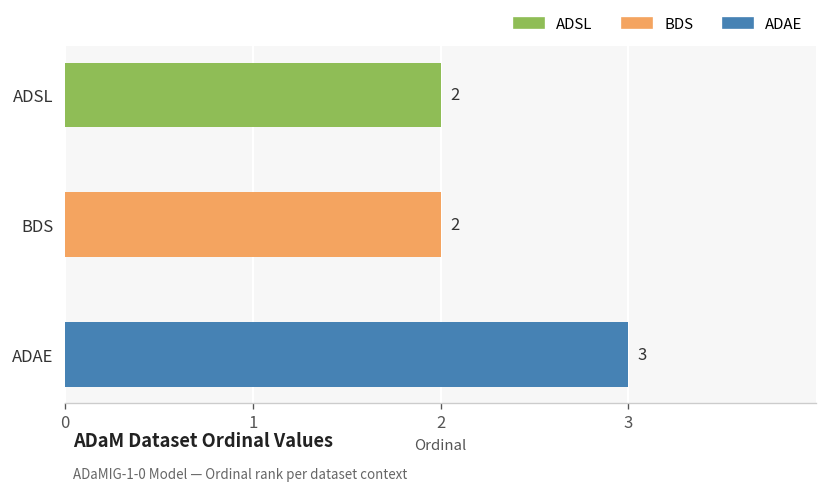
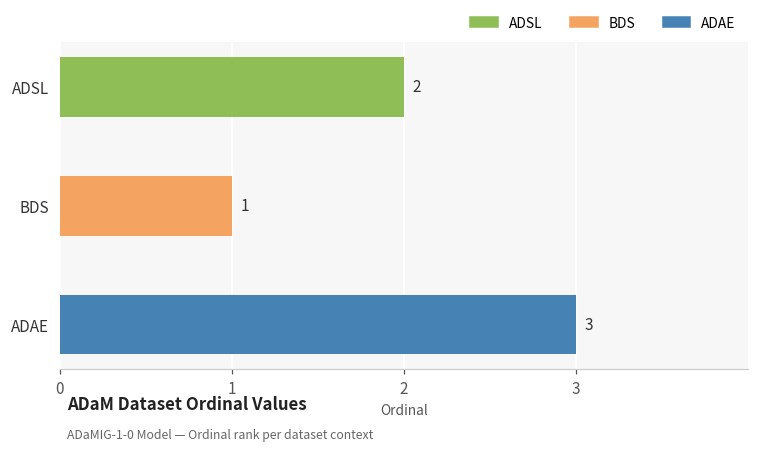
  {
    "ADSL": 2,
-   "BDS": 2,
+   "BDS": 1,
    "ADAE": 3
  }
